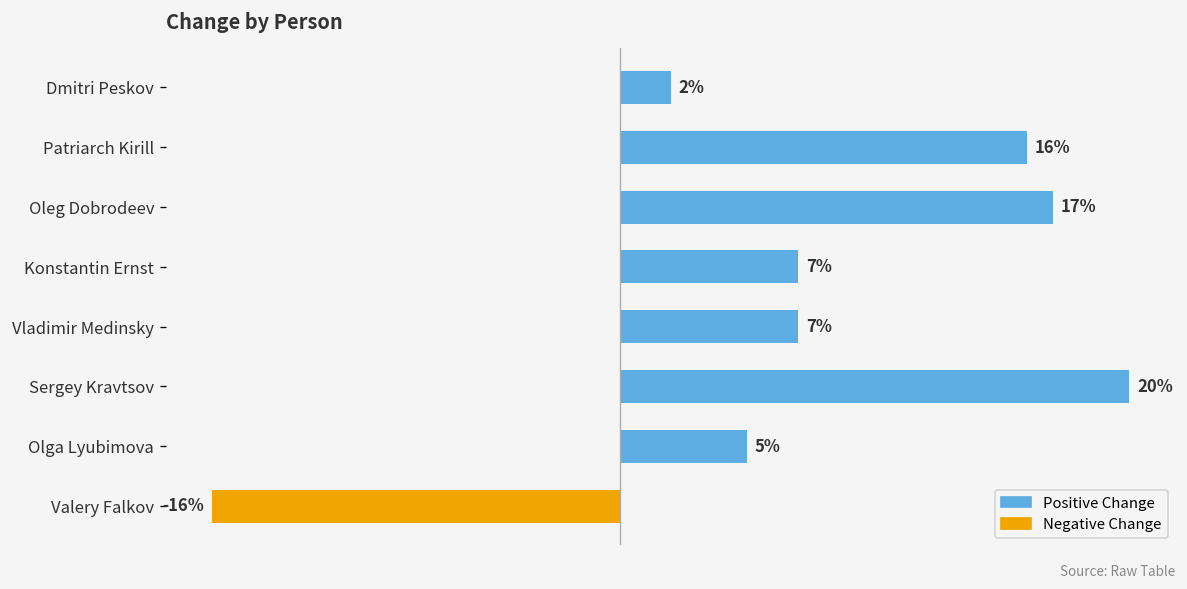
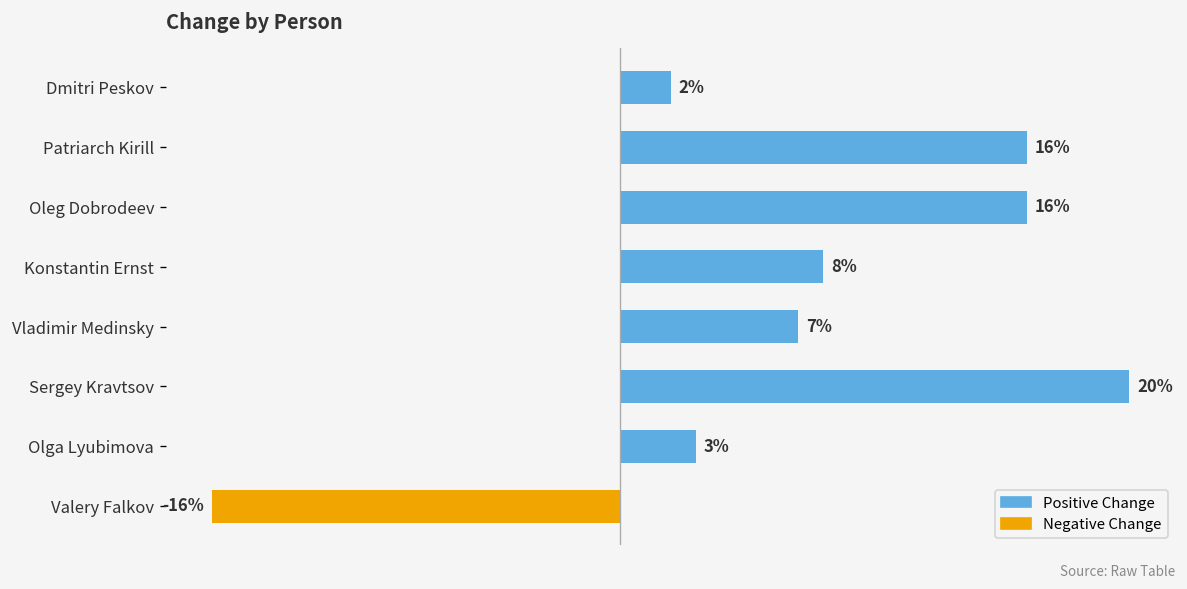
  {
    "Dmitri Peskov": "2%",
    "Patriarch Kirill": "16%",
-   "Oleg Dobrodeev": "17%",
-   "Konstantin Ernst": "7%",
+   "Oleg Dobrodeev": "16%",
+   "Konstantin Ernst": "8%",
    "Vladimir Medinsky": "7%",
    "Sergey Kravtsov": "20%",
-   "Olga Lyubimova": "5%",
+   "Olga Lyubimova": "3%",
    "Valery Falkov": "-16%"
  }
